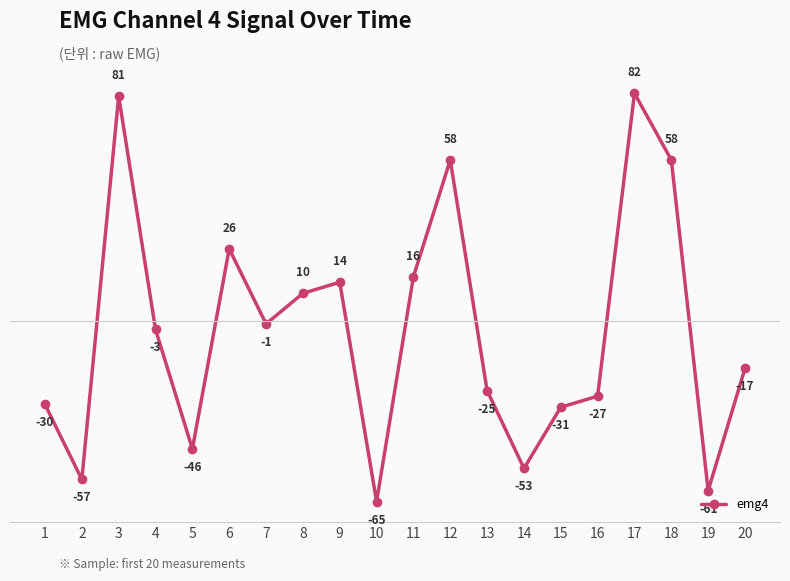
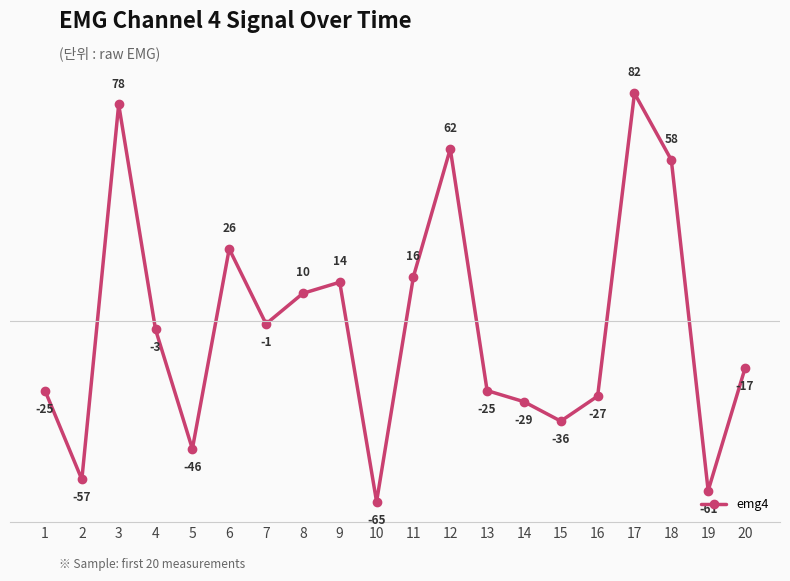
  {
-   "1": -30,
+   "1": -25,
    "2": -57,
-   "3": 81,
+   "3": 78,
    "4": -3,
    "5": -46,
    "6": 26,
    "7": -1,
    "8": 10,
    "9": 14,
    "10": -65,
    "11": 16,
-   "12": 58,
+   "12": 62,
    "13": -25,
-   "14": -53,
-   "15": -31,
+   "14": -29,
+   "15": -36,
    "16": -27,
    "17": 82,
    "18": 58,
    "19": -61,
    "20": -17
  }
